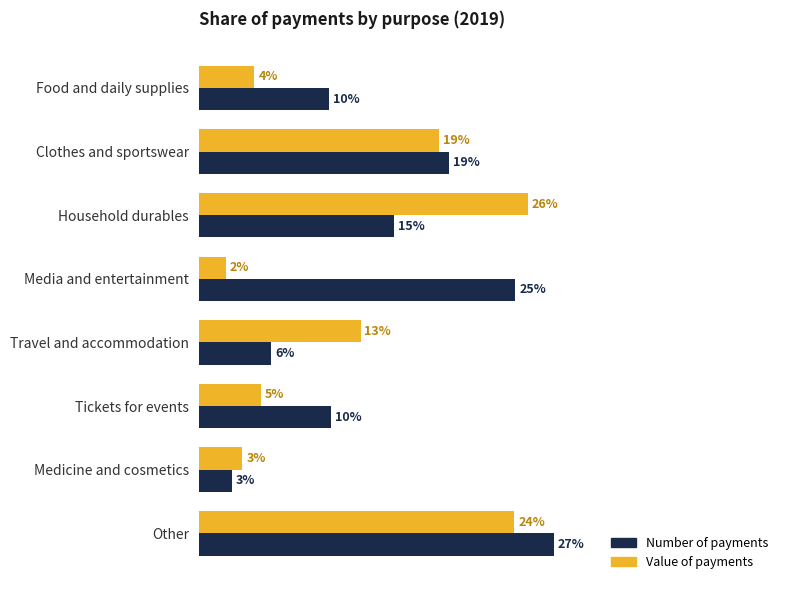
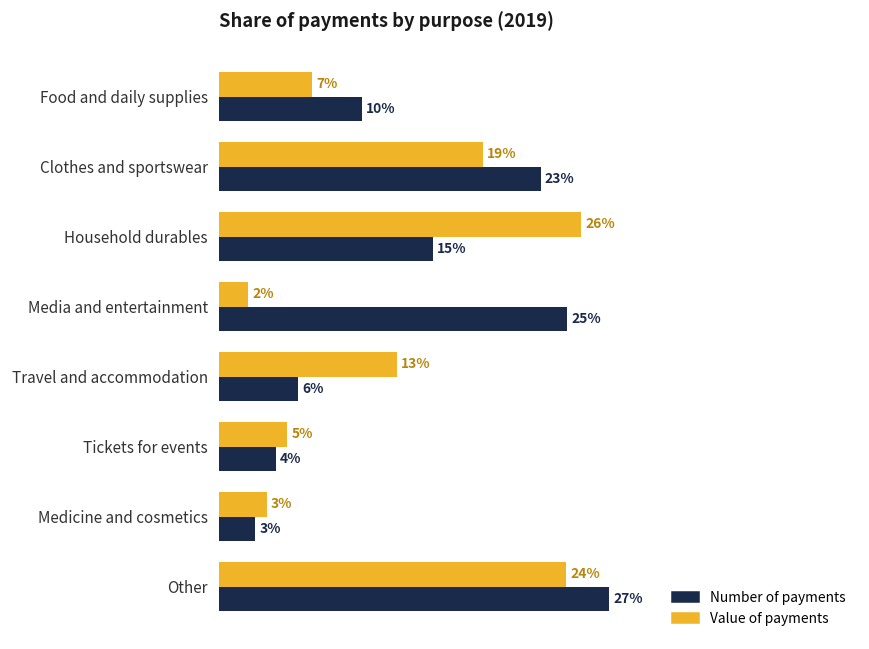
  {
    "Number of payments": {
      "Food and daily supplies": "10%",
-     "Clothes and sportswear": "19%",
+     "Clothes and sportswear": "23%",
      "Household durables": "15%",
      "Media and entertainment": "25%",
      "Travel and accommodation": "6%",
-     "Tickets for events": "10%",
+     "Tickets for events": "4%",
      "Medicine and cosmetics": "3%",
      "Other": "27%"
    },
    "Value of payments": {
-     "Food and daily supplies": "4%",
+     "Food and daily supplies": "7%",
      "Clothes and sportswear": "19%",
      "Household durables": "26%",
      "Media and entertainment": "2%",
      "Travel and accommodation": "13%",
      "Tickets for events": "5%",
      "Medicine and cosmetics": "3%",
      "Other": "24%"
    }
  }
